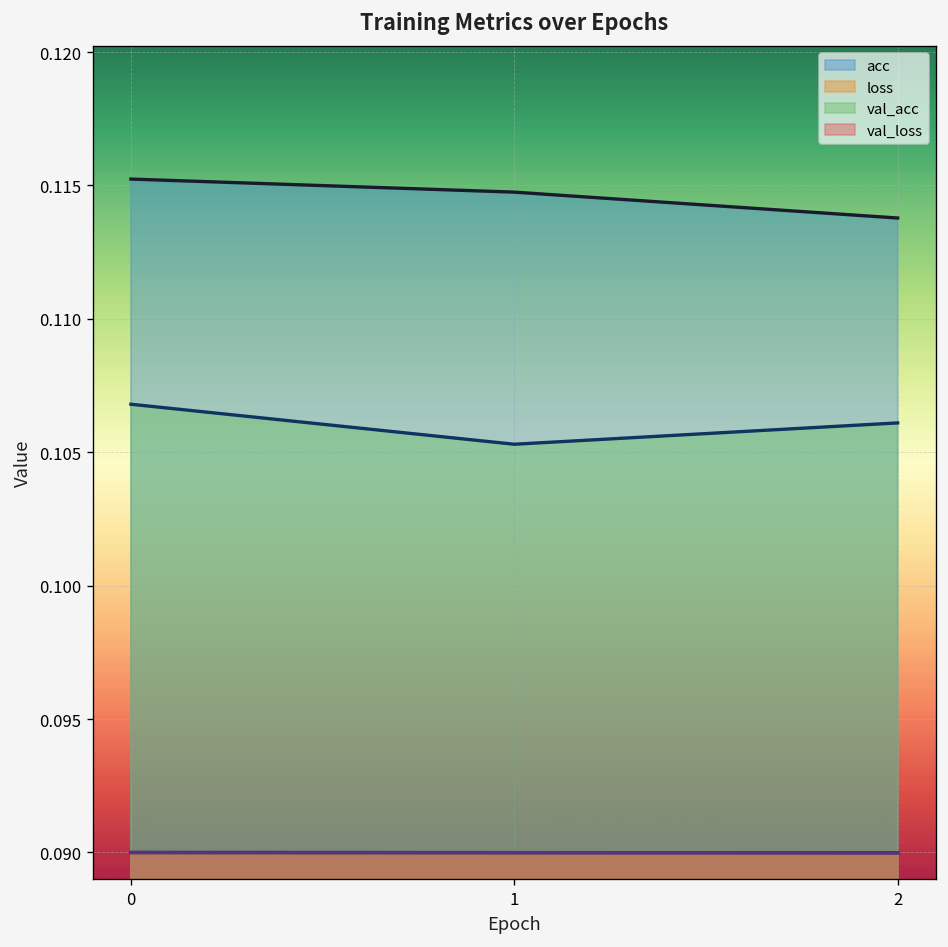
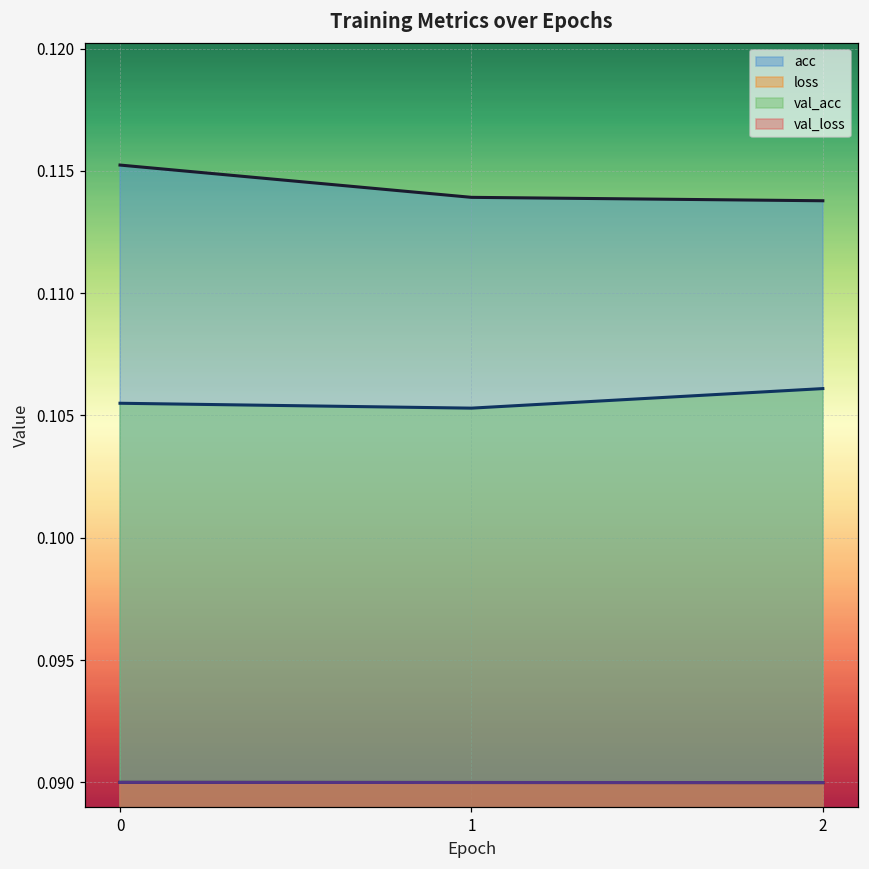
  {
    "acc": {
      "0": 0.1152,
-     "1": 0.1148,
+     "1": 0.1139,
      "2": 0.1138
    },
    "val_acc": {
-     "0": 0.1068,
+     "0": 0.1055,
      "1": 0.1053,
      "2": 0.1061
    }
  }
